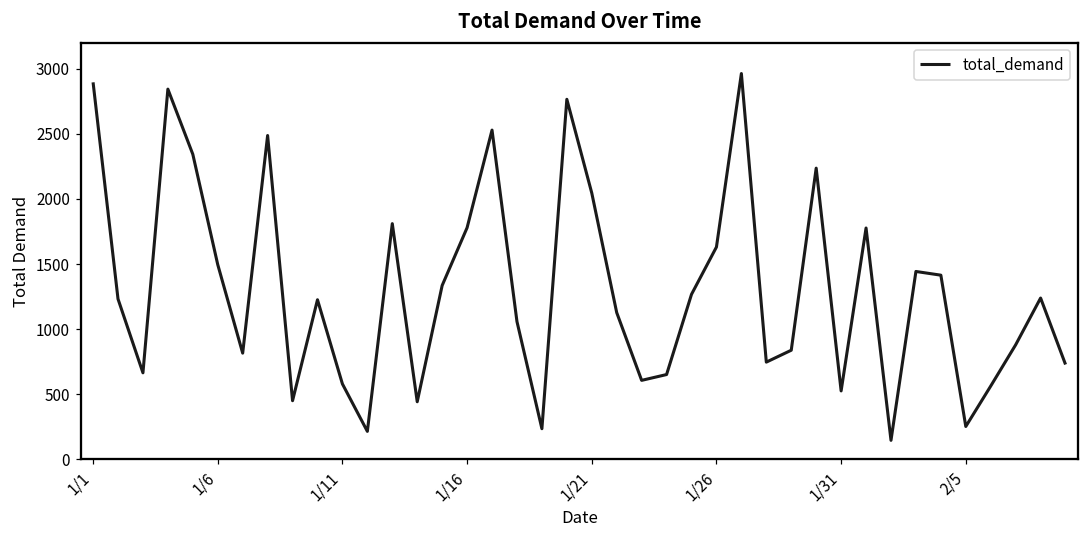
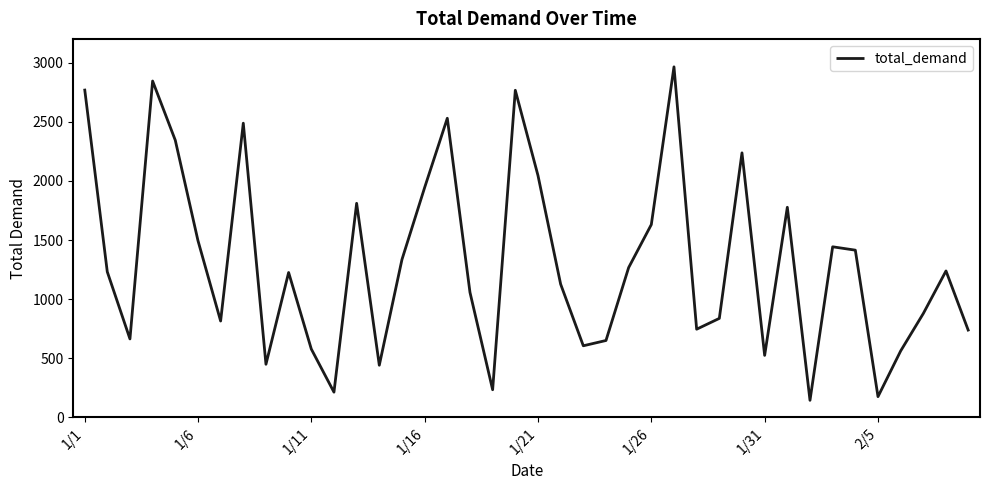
  {
-   "1/1": 2900,
+   "1/1": 2780,
    "1/6": 1500,
    "1/11": 580,
-   "1/16": 1780,
+   "1/16": 1940,
    "1/21": 2050,
    "1/26": 1630,
    "1/31": 520,
-   "2/5": 250
+   "2/5": 180
  }
